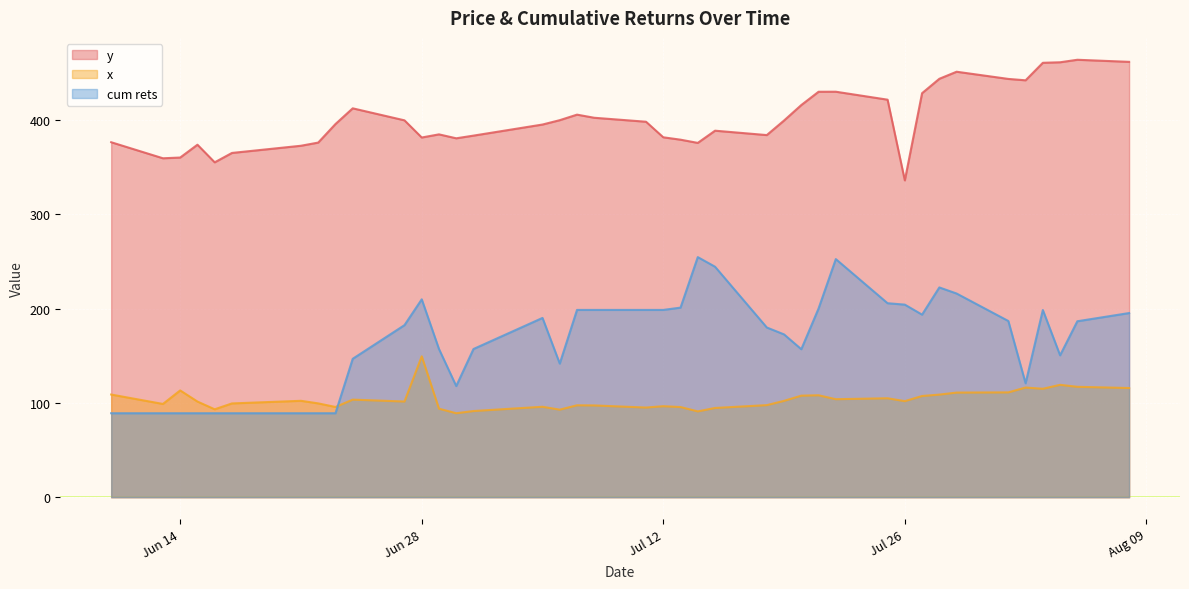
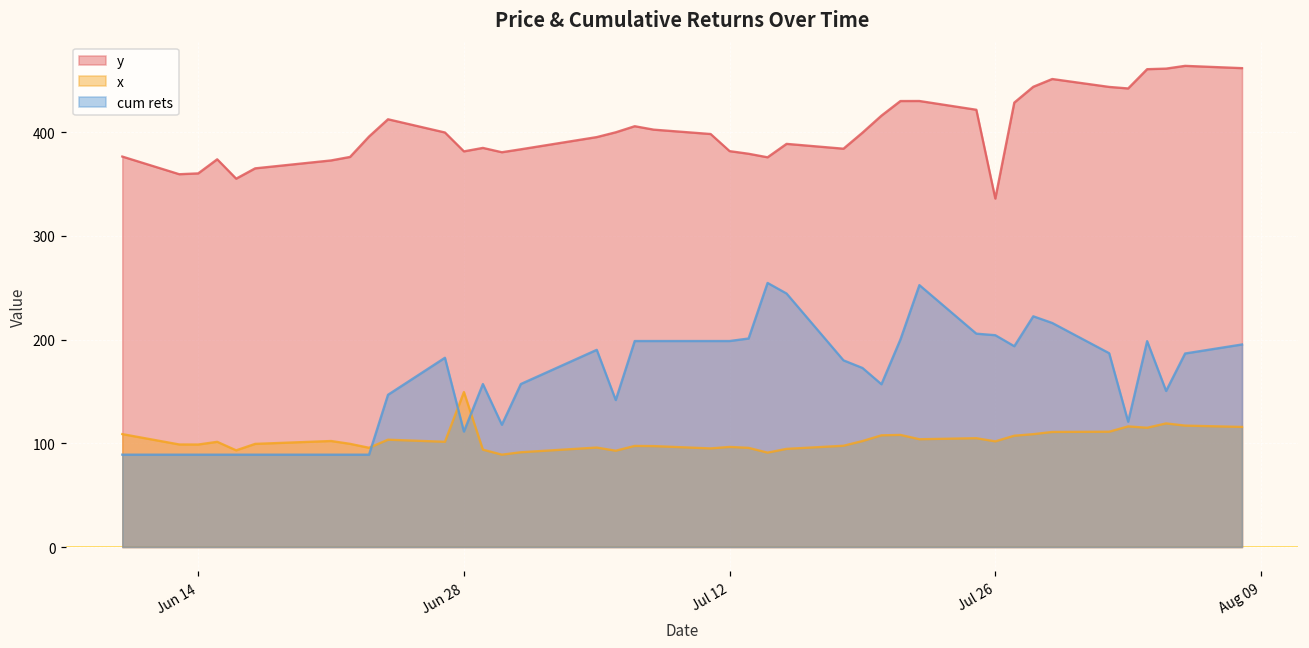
  {
    "y": {
      "Jun 14": 360,
      "Jun 28": 380,
      "Jul 12": 380,
      "Jul 26": 340
    },
    "x": {
-     "Jun 14": 110,
+     "Jun 14": 100,
      "Jun 28": 150,
      "Jul 12": 100,
      "Jul 26": 100
    },
    "cum rets": {
      "Jun 14": 90,
-     "Jun 28": 210,
+     "Jun 28": 110,
      "Jul 12": 200,
      "Jul 26": 200
    }
  }
